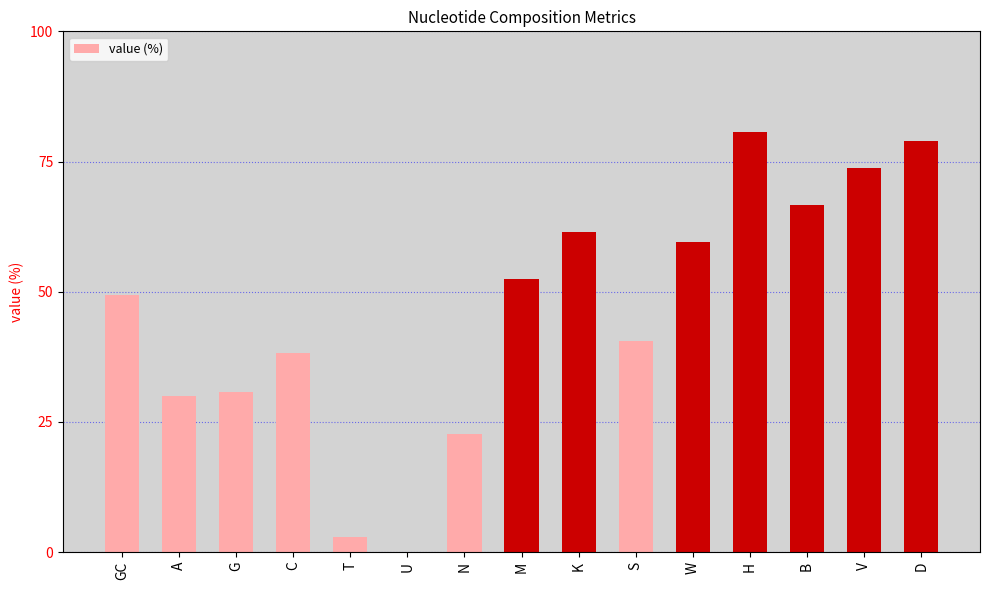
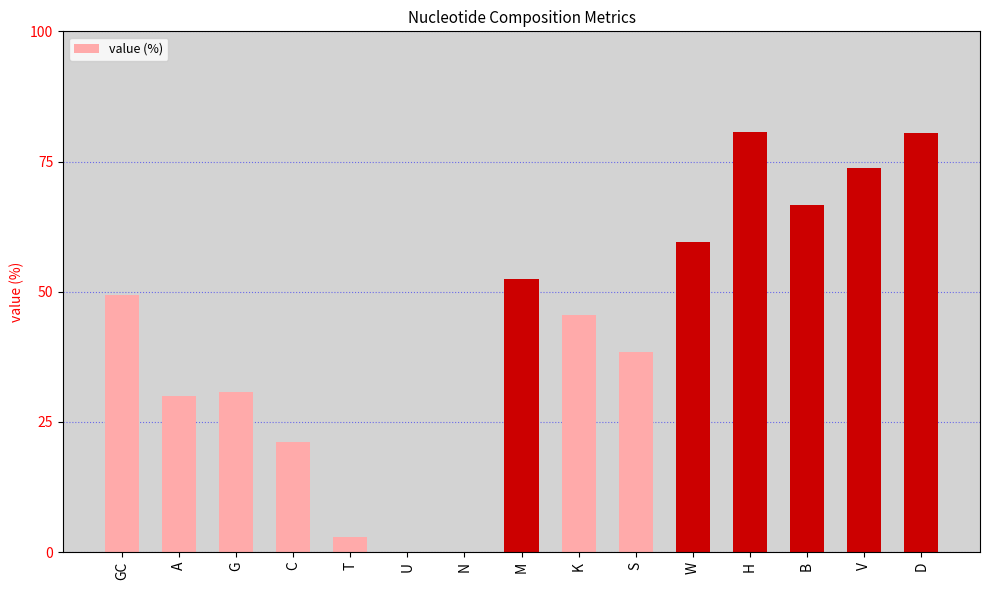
  {
    "GC": 49,
    "A": 30,
    "G": 31,
-   "C": 38,
+   "C": 21,
    "T": 3,
    "U": 0,
-   "N": 23,
+   "N": 0,
    "M": 53,
-   "K": 61,
-   "S": 40,
+   "K": 46,
+   "S": 38,
    "W": 60,
    "H": 81,
    "B": 67,
    "V": 74,
-   "D": 79
+   "D": 80
  }
